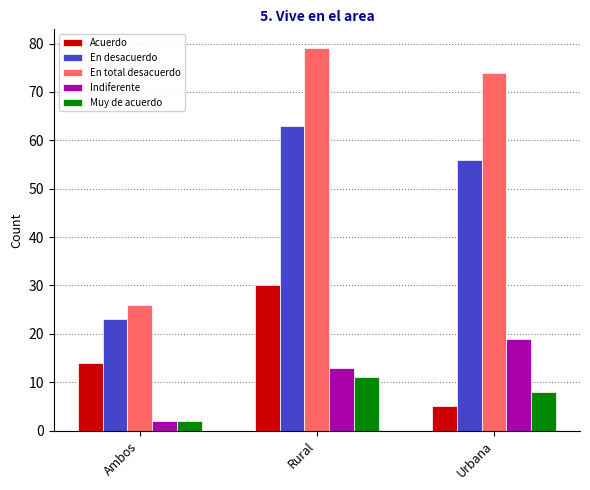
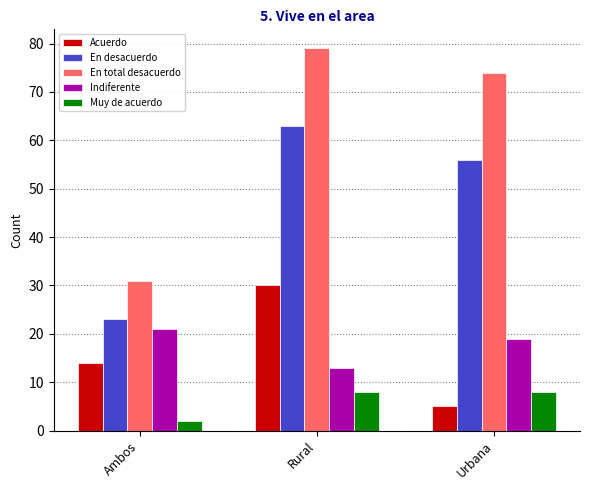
  {
    "Acuerdo": {
      "Ambos": 14,
      "Rural": 30,
      "Urbana": 5
    },
    "En desacuerdo": {
      "Ambos": 23,
      "Rural": 63,
      "Urbana": 56
    },
    "En total desacuerdo": {
-     "Ambos": 26,
+     "Ambos": 31,
      "Rural": 79,
      "Urbana": 74
    },
    "Indiferente": {
-     "Ambos": 2,
+     "Ambos": 21,
      "Rural": 13,
      "Urbana": 19
    },
    "Muy de acuerdo": {
      "Ambos": 2,
-     "Rural": 11,
+     "Rural": 8,
      "Urbana": 8
    }
  }
